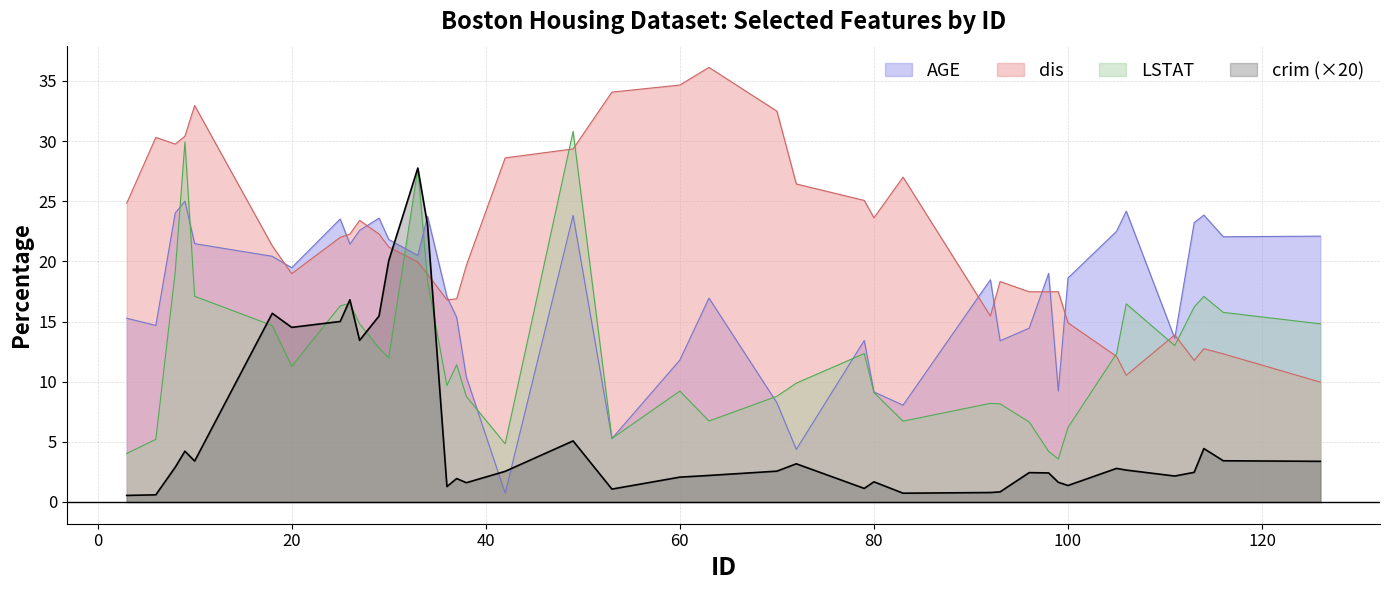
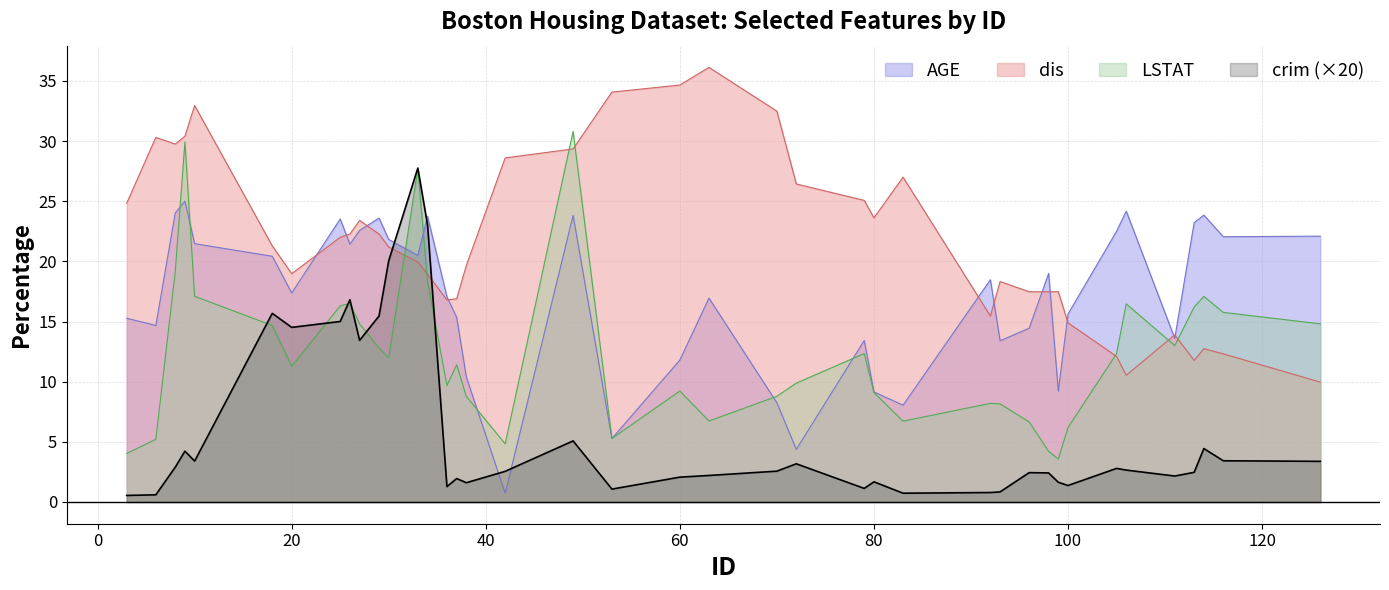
  {
    "AGE": {
-     "20": 19.5,
+     "20": 17.4,
      "60": 11.8,
-     "100": 18.6
+     "100": 15.6
    },
    "dis": {
      "20": 19.0,
      "60": 34.7,
      "80": 23.6,
      "100": 14.9
    }
  }
